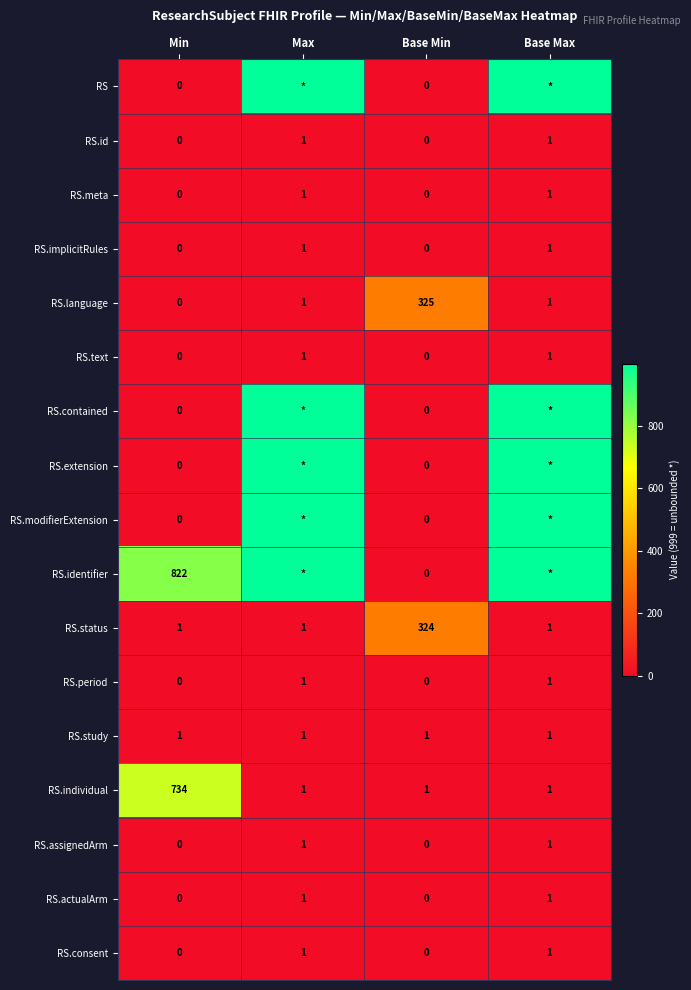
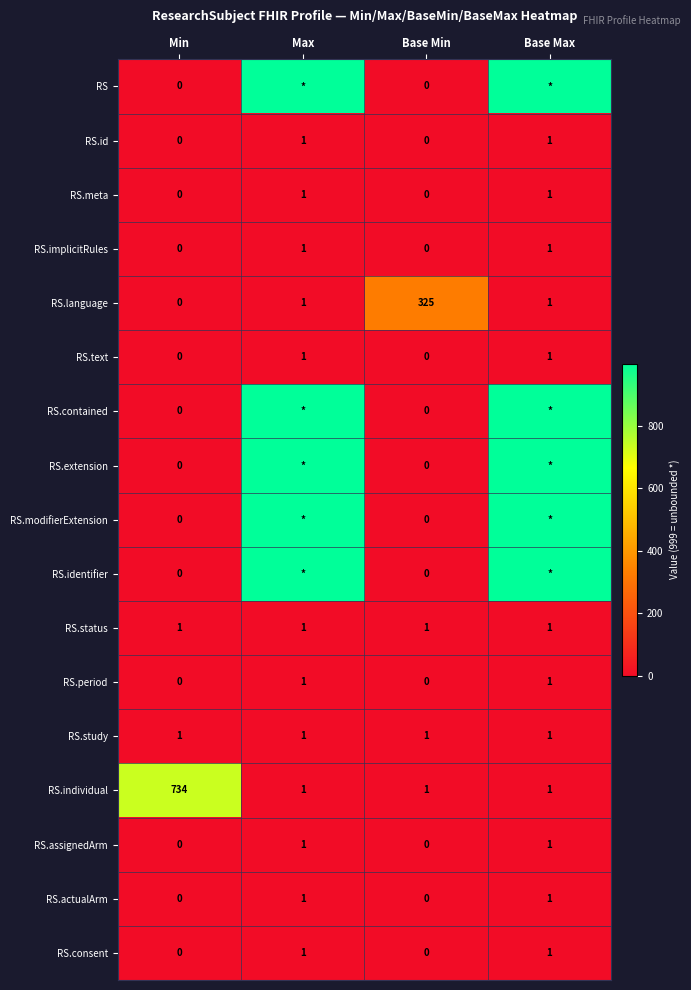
  {
    "RS": {
      "Min": 0,
      "Base Min": 0
    },
    "RS.id": {
      "Min": 0,
      "Max": 1,
      "Base Min": 0,
      "Base Max": 1
    },
    "RS.meta": {
      "Min": 0,
      "Max": 1,
      "Base Min": 0,
      "Base Max": 1
    },
    "RS.implicitRules": {
      "Min": 0,
      "Max": 1,
      "Base Min": 0,
      "Base Max": 1
    },
    "RS.language": {
      "Min": 0,
      "Max": 1,
      "Base Min": 325,
      "Base Max": 1
    },
    "RS.text": {
      "Min": 0,
      "Max": 1,
      "Base Min": 0,
      "Base Max": 1
    },
    "RS.contained": {
      "Min": 0,
      "Base Min": 0
    },
    "RS.extension": {
      "Min": 0,
      "Base Min": 0
    },
    "RS.modifierExtension": {
      "Min": 0,
      "Base Min": 0
    },
    "RS.identifier": {
-     "Min": 822,
+     "Min": 0,
      "Base Min": 0
    },
    "RS.status": {
      "Min": 1,
      "Max": 1,
-     "Base Min": 324,
+     "Base Min": 1,
      "Base Max": 1
    },
    "RS.period": {
      "Min": 0,
      "Max": 1,
      "Base Min": 0,
      "Base Max": 1
    },
    "RS.study": {
      "Min": 1,
      "Max": 1,
      "Base Min": 1,
      "Base Max": 1
    },
    "RS.individual": {
      "Min": 734,
      "Max": 1,
      "Base Min": 1,
      "Base Max": 1
    },
    "RS.assignedArm": {
      "Min": 0,
      "Max": 1,
      "Base Min": 0,
      "Base Max": 1
    },
    "RS.actualArm": {
      "Min": 0,
      "Max": 1,
      "Base Min": 0,
      "Base Max": 1
    },
    "RS.consent": {
      "Min": 0,
      "Max": 1,
      "Base Min": 0,
      "Base Max": 1
    }
  }
